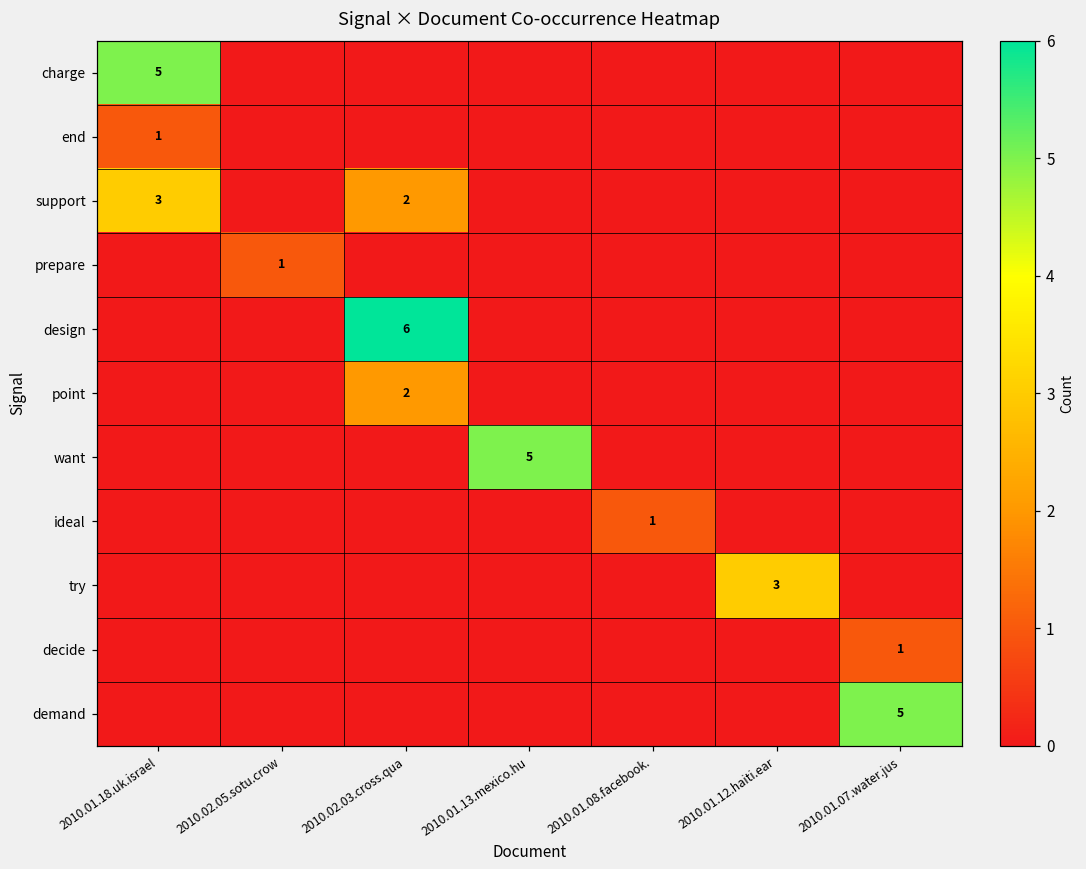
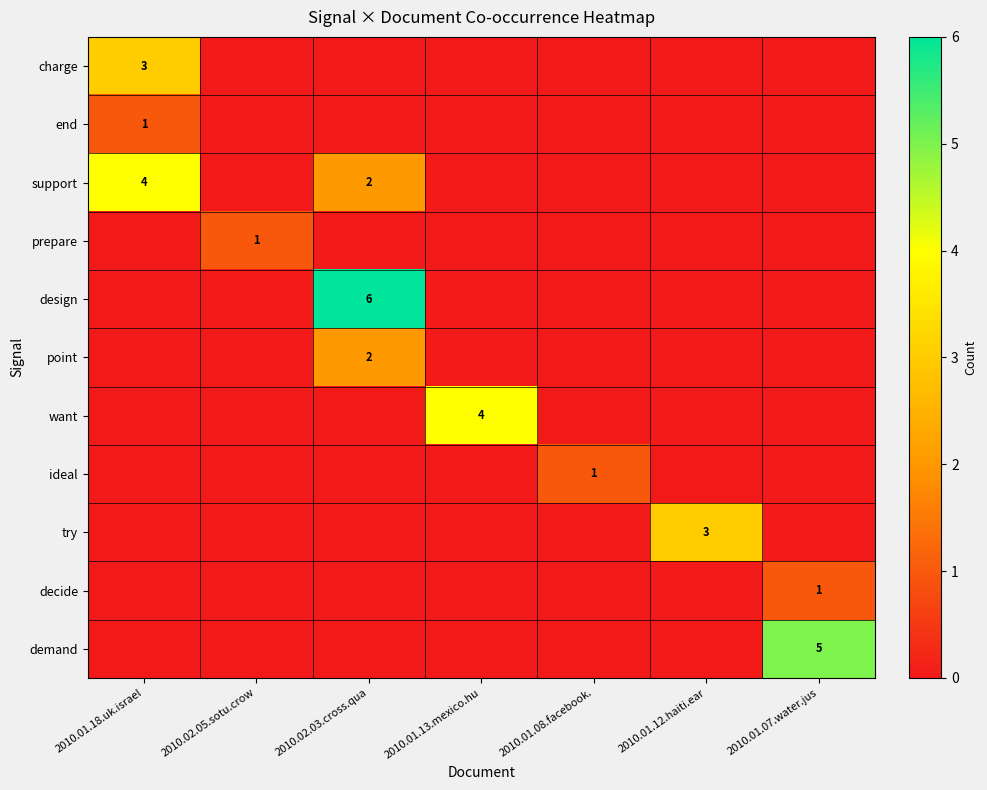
  {
    "charge": {
-     "2010.01.18.uk.israel": 5
+     "2010.01.18.uk.israel": 3
    },
    "end": {
      "2010.01.18.uk.israel": 1
    },
    "support": {
-     "2010.01.18.uk.israel": 3,
+     "2010.01.18.uk.israel": 4,
      "2010.02.03.cross.qua": 2
    },
    "prepare": {
      "2010.02.05.sotu.crow": 1
    },
    "design": {
      "2010.02.03.cross.qua": 6
    },
    "point": {
      "2010.02.03.cross.qua": 2
    },
    "want": {
-     "2010.01.13.mexico.hu": 5
+     "2010.01.13.mexico.hu": 4
    },
    "ideal": {
      "2010.01.08.facebook.": 1
    },
    "try": {
      "2010.01.12.haiti.ear": 3
    },
    "decide": {
      "2010.01.07.water.jus": 1
    },
    "demand": {
      "2010.01.07.water.jus": 5
    }
  }
